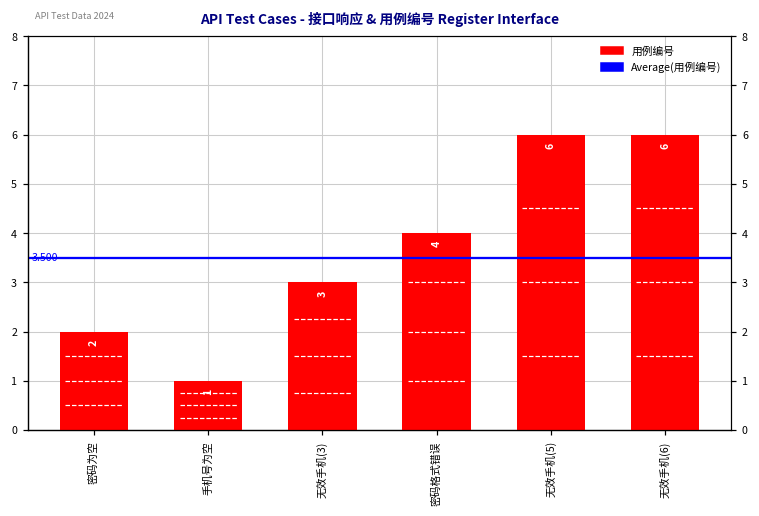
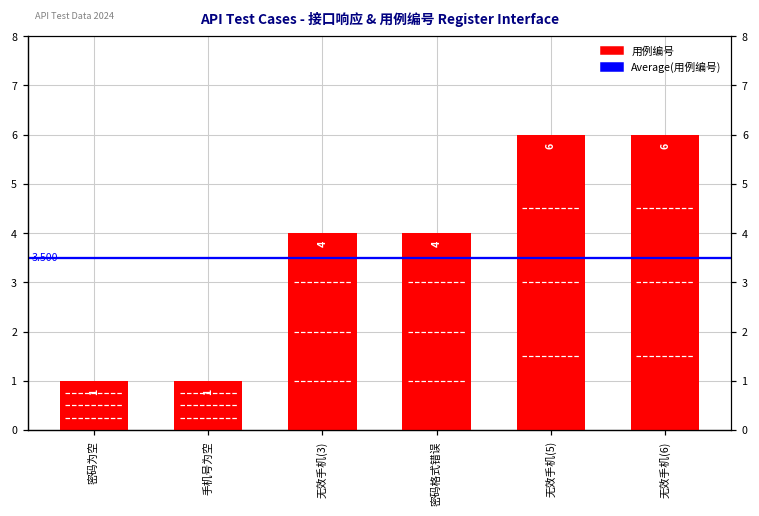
  {
-   "密码为空": 2,
+   "密码为空": 1,
    "手机号为空": 1,
-   "无效手机(3)": 3,
+   "无效手机(3)": 4,
    "密码格式错误": 4,
    "无效手机(5)": 6,
    "无效手机(6)": 6
  }
